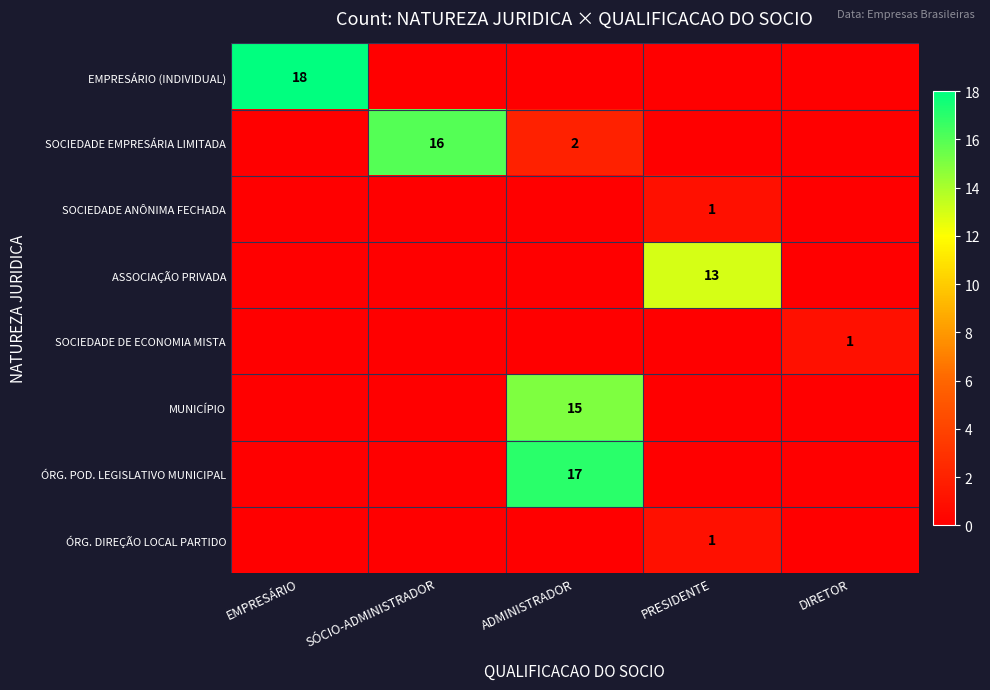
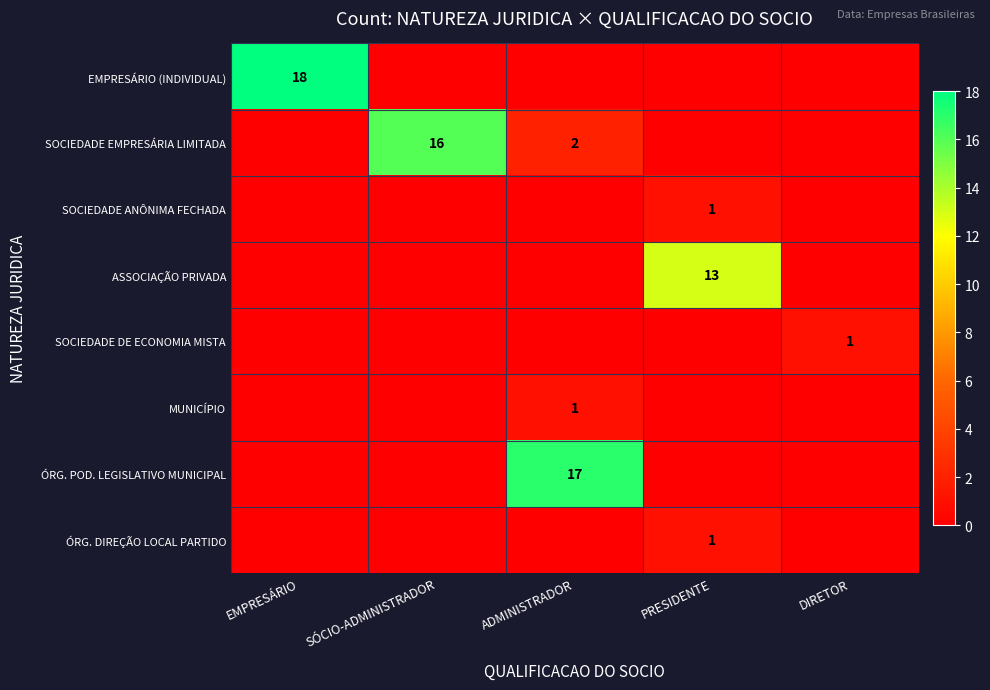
  {
    "EMPRESÁRIO (INDIVIDUAL)": {
      "EMPRESÁRIO": 18
    },
    "SOCIEDADE EMPRESÁRIA LIMITADA": {
      "SÓCIO-ADMINISTRADOR": 16,
      "ADMINISTRADOR": 2
    },
    "SOCIEDADE ANÔNIMA FECHADA": {
      "PRESIDENTE": 1
    },
    "ASSOCIAÇÃO PRIVADA": {
      "PRESIDENTE": 13
    },
    "SOCIEDADE DE ECONOMIA MISTA": {
      "DIRETOR": 1
    },
    "MUNICÍPIO": {
-     "ADMINISTRADOR": 15
+     "ADMINISTRADOR": 1
    },
    "ÓRG. POD. LEGISLATIVO MUNICIPAL": {
      "ADMINISTRADOR": 17
    },
    "ÓRG. DIREÇÃO LOCAL PARTIDO": {
      "PRESIDENTE": 1
    }
  }
